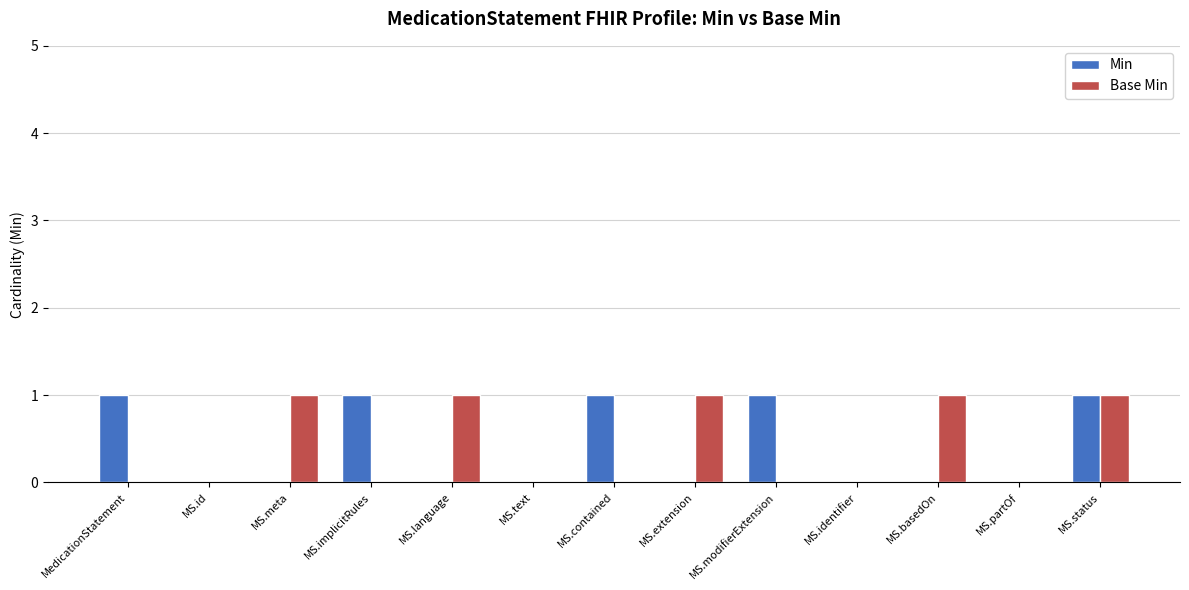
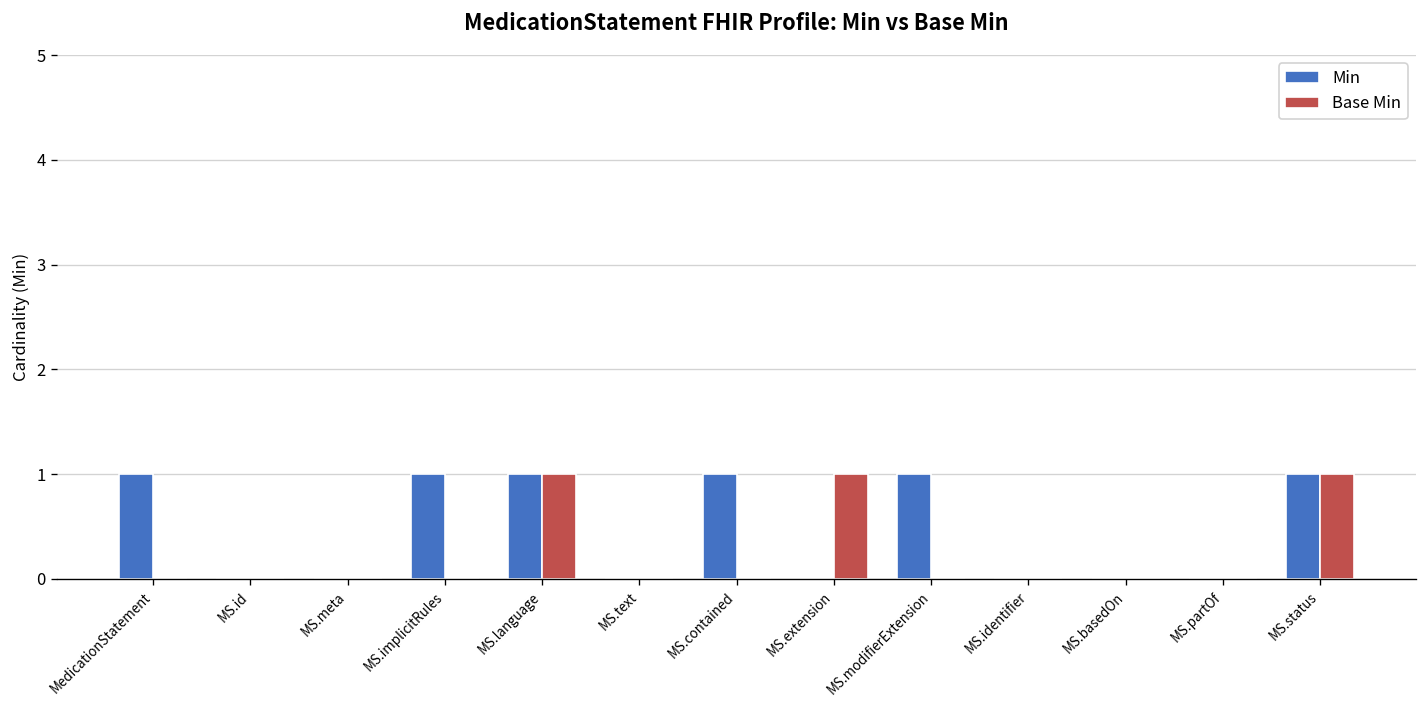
  {
    "Min": {
      "MedicationStatement": 1,
      "MS.id": 0,
      "MS.meta": 0,
      "MS.implicitRules": 1,
-     "MS.language": 0,
+     "MS.language": 1,
      "MS.text": 0,
      "MS.contained": 1,
      "MS.extension": 0,
      "MS.modifierExtension": 1,
      "MS.identifier": 0,
      "MS.basedOn": 0,
      "MS.partOf": 0,
      "MS.status": 1
    },
    "Base Min": {
      "MedicationStatement": 0,
      "MS.id": 0,
-     "MS.meta": 1,
+     "MS.meta": 0,
      "MS.implicitRules": 0,
      "MS.language": 1,
      "MS.text": 0,
      "MS.contained": 0,
      "MS.extension": 1,
      "MS.modifierExtension": 0,
      "MS.identifier": 0,
-     "MS.basedOn": 1,
+     "MS.basedOn": 0,
      "MS.partOf": 0,
      "MS.status": 1
    }
  }
